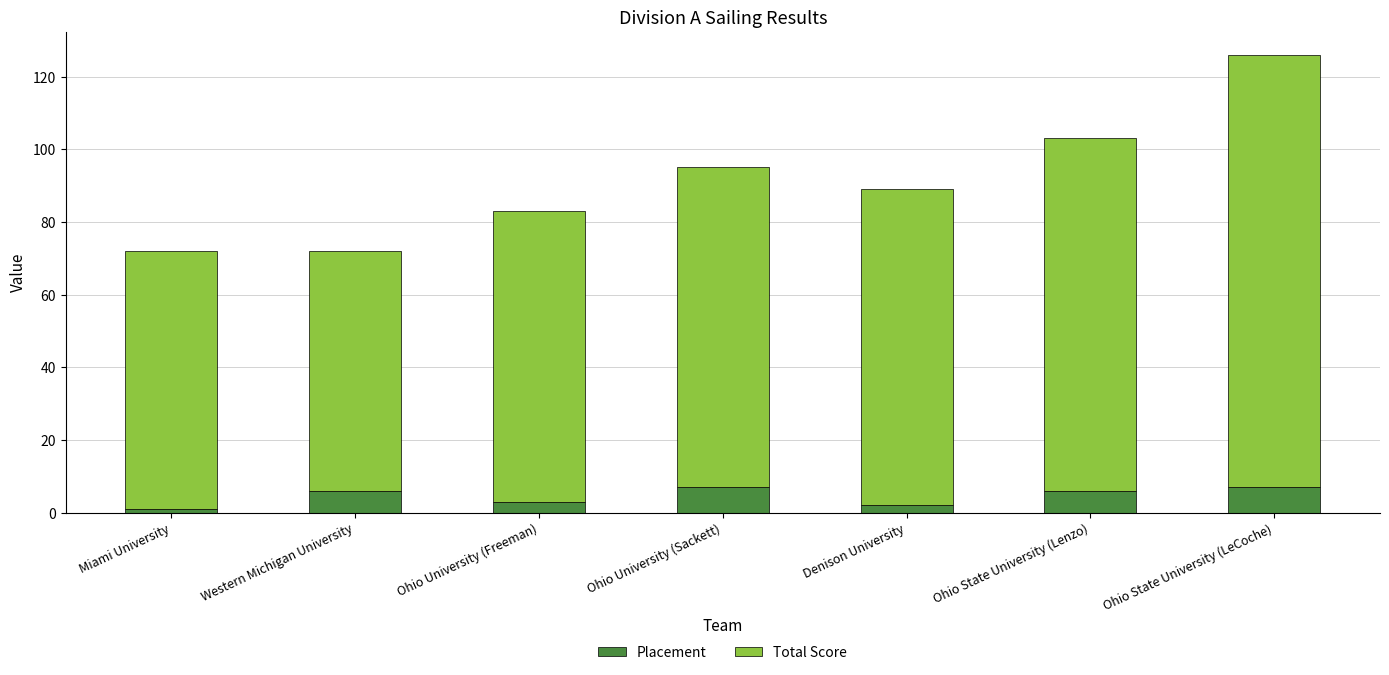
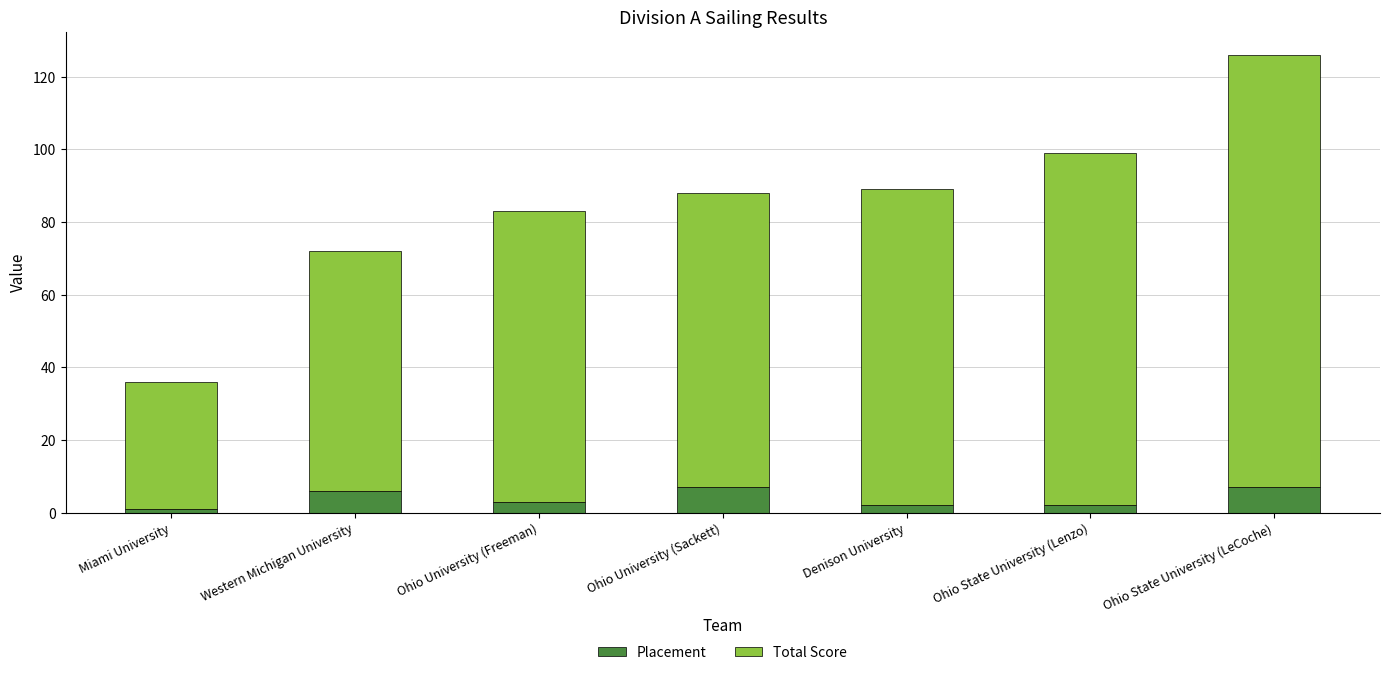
  {
    "Placement": {
      "Miami University": 1,
      "Western Michigan University": 6,
      "Ohio University (Freeman)": 3,
      "Ohio University (Sackett)": 7,
      "Denison University": 2,
-     "Ohio State University (Lenzo)": 6,
+     "Ohio State University (Lenzo)": 2,
      "Ohio State University (LeCoche)": 7
    },
    "Total Score": {
-     "Miami University": 71,
+     "Miami University": 35,
      "Western Michigan University": 66,
      "Ohio University (Freeman)": 80,
-     "Ohio University (Sackett)": 88,
+     "Ohio University (Sackett)": 81,
      "Denison University": 87,
      "Ohio State University (Lenzo)": 97,
      "Ohio State University (LeCoche)": 119
    }
  }
